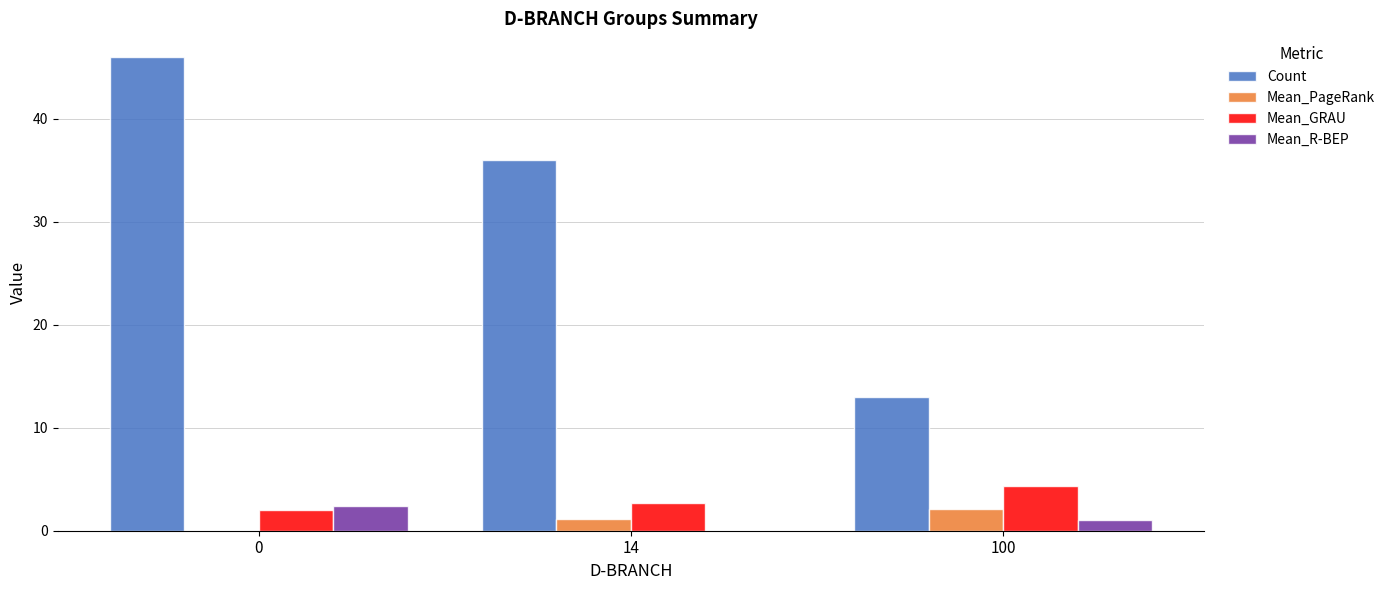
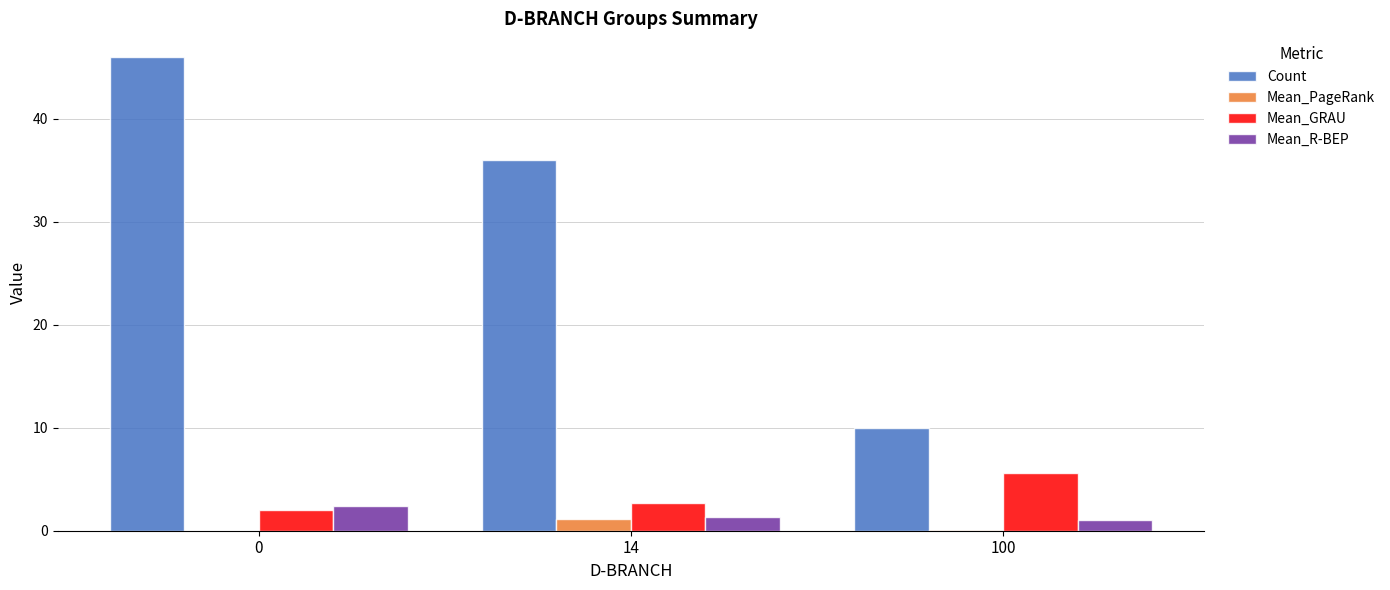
  {
    "Count": {
      "0": 46,
      "14": 36,
-     "100": 13
+     "100": 10
    },
    "Mean_PageRank": {
      "14": 1.1,
-     "100": 2.1
+     "100": 0.0
    },
    "Mean_GRAU": {
      "0": 2.0,
      "14": 2.7,
-     "100": 4.4
+     "100": 5.6
    },
    "Mean_R-BEP": {
      "0": 2.4,
-     "14": 0.0,
+     "14": 1.3,
      "100": 1.0
    }
  }
